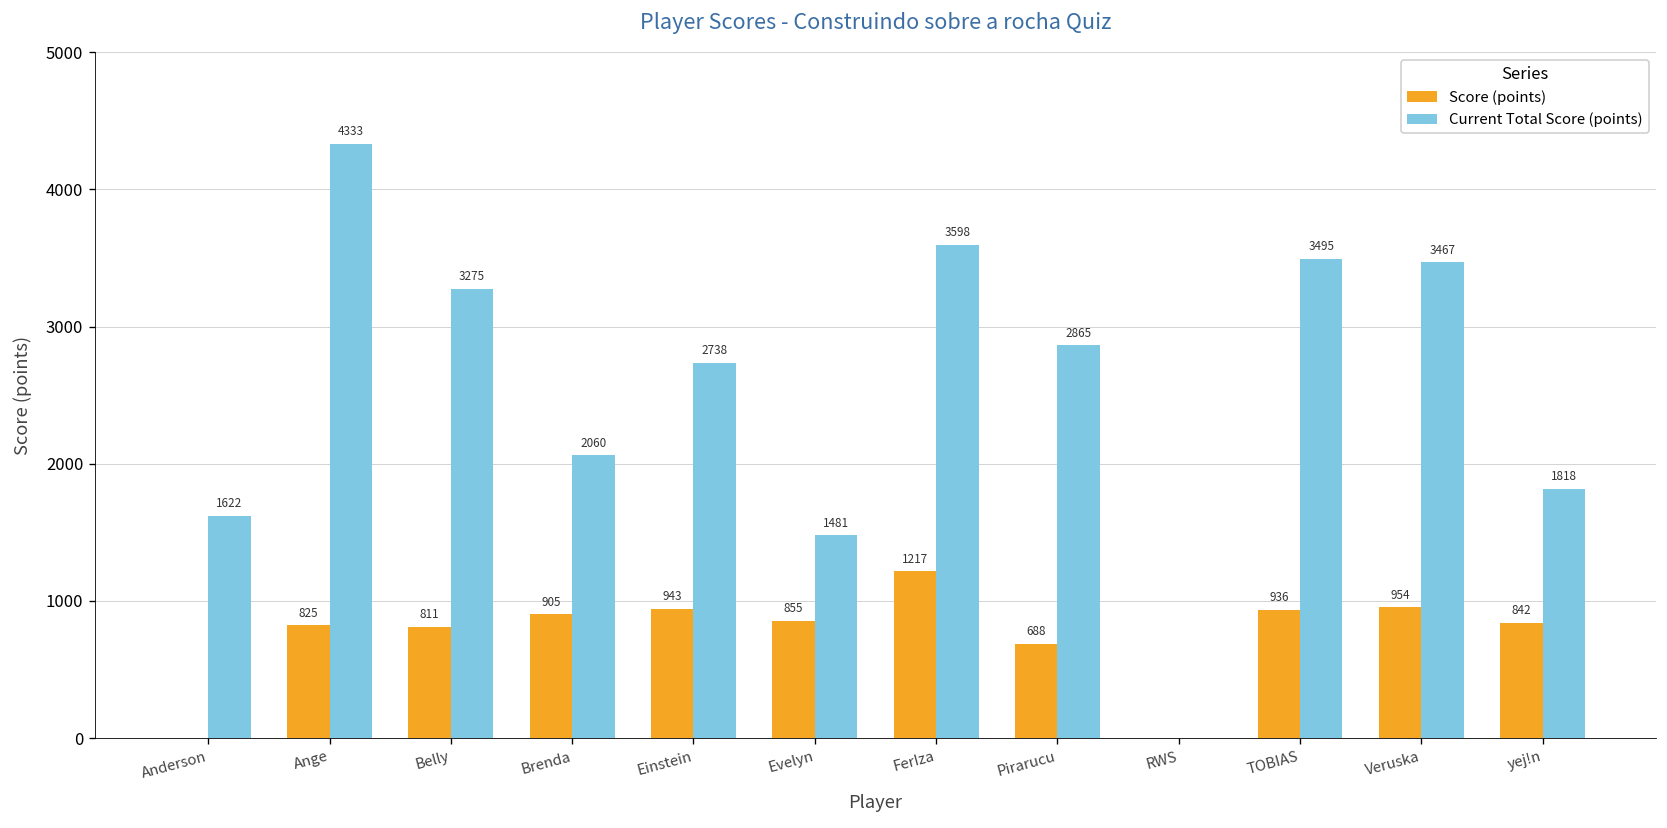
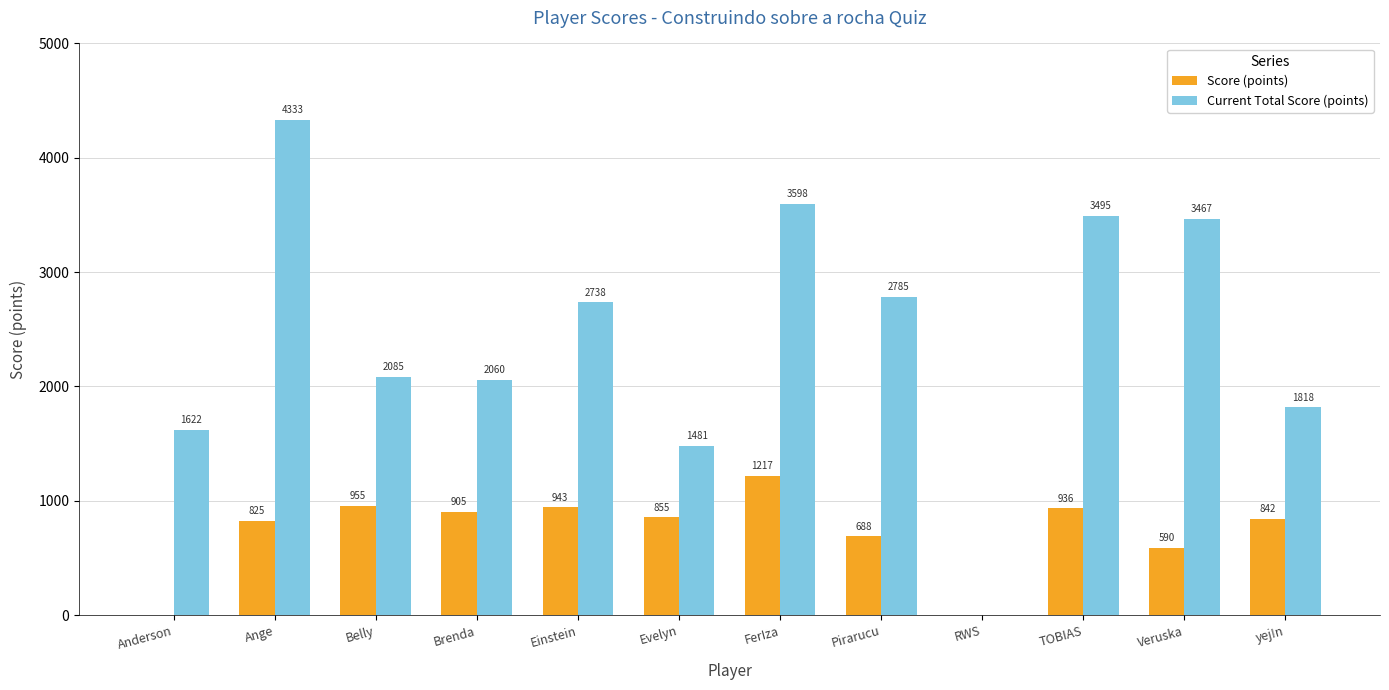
  {
    "Score (points)": {
      "Ange": 825,
-     "Belly": 811,
+     "Belly": 955,
      "Brenda": 905,
      "Einstein": 943,
      "Evelyn": 855,
      "FerIza": 1217,
      "TOBIAS": 936,
-     "Veruska": 954
+     "Veruska": 590
    },
    "Current Total Score (points)": {
      "Anderson": 1622,
      "Ange": 4333,
-     "Belly": 3275,
+     "Belly": 2085,
      "Brenda": 2060,
      "Einstein": 2738,
      "Evelyn": 1481,
      "FerIza": 3598,
-     "Pirarucu": 2865,
+     "Pirarucu": 2785,
      "TOBIAS": 3495,
      "Veruska": 3467,
      "yej!n": 1818
    }
  }
